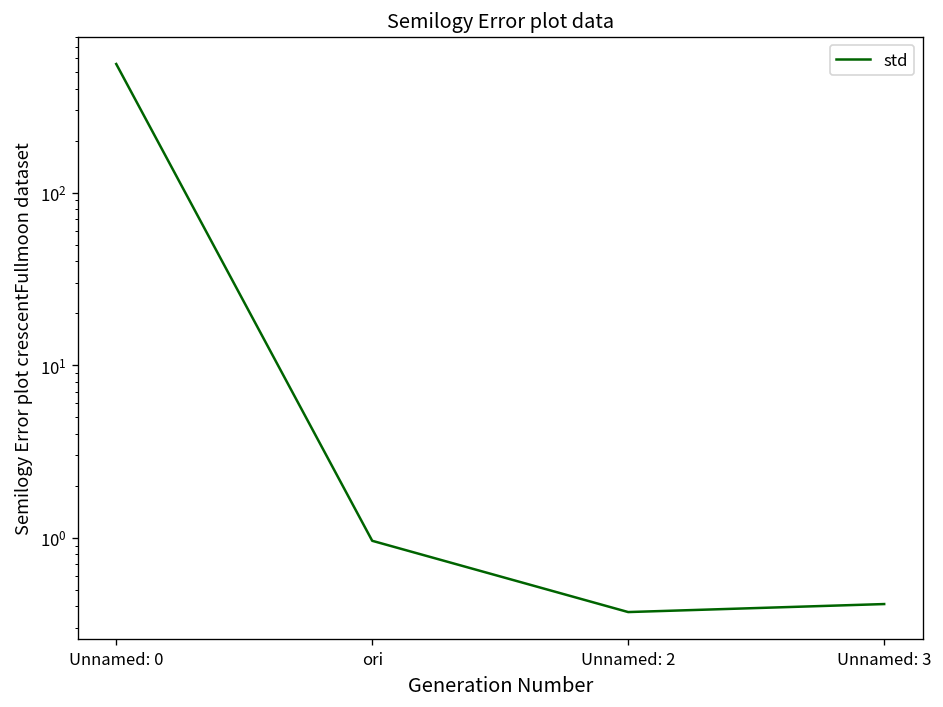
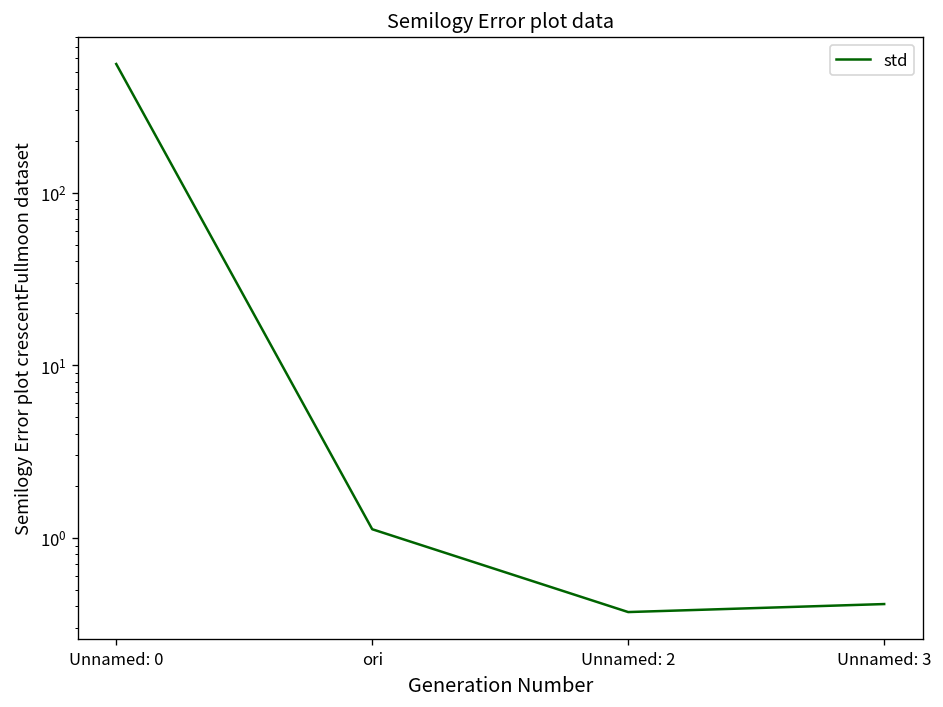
  {
    "Unnamed: 0": 560,
-   "ori": 1.0,
+   "ori": 1.1,
    "Unnamed: 2": 0.37,
    "Unnamed: 3": 0.4
  }
